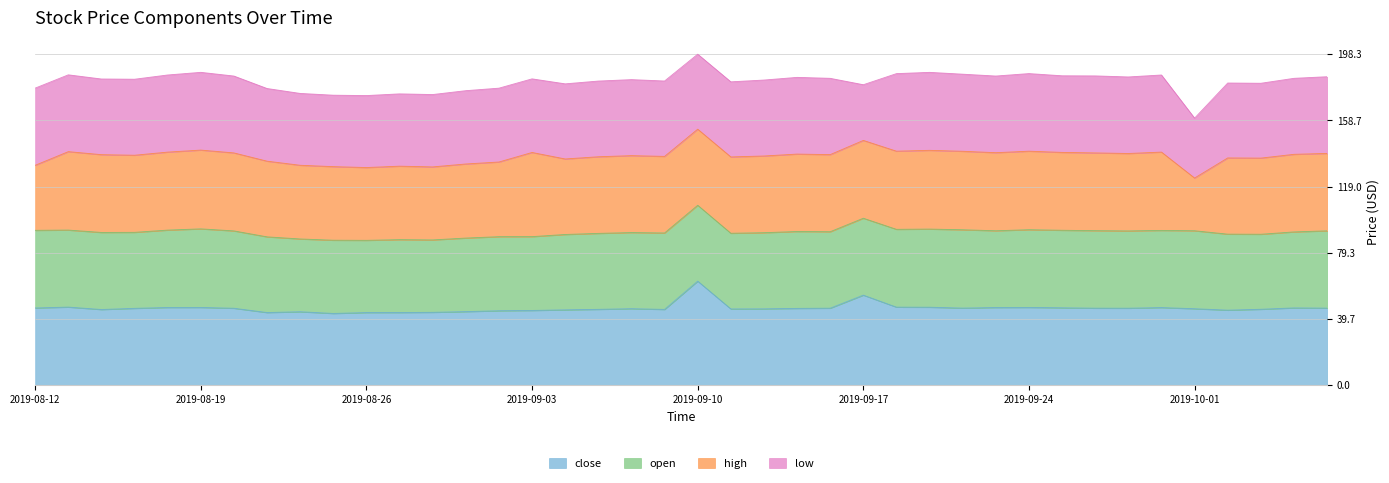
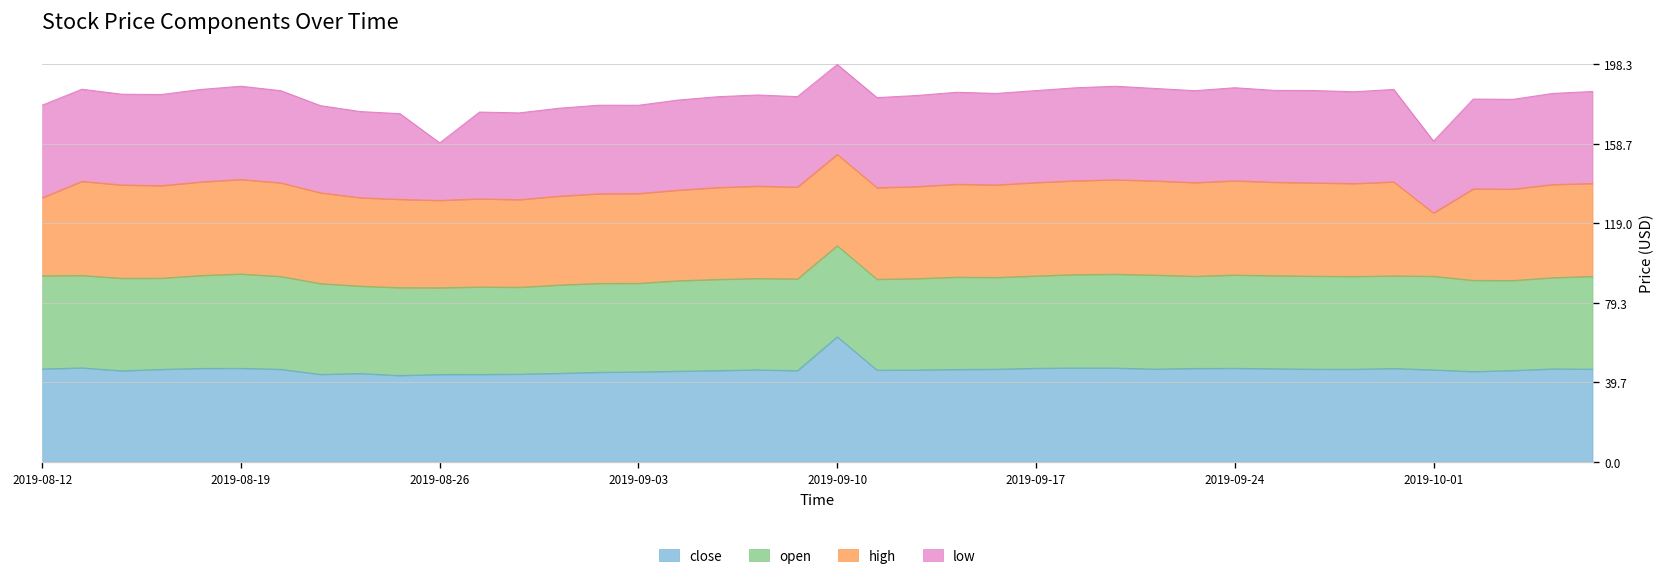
  {
    "close": {
      "2019-08-12": 46,
      "2019-08-19": 47,
      "2019-08-26": 44,
      "2019-09-03": 45,
      "2019-09-10": 62,
-     "2019-09-17": 54,
+     "2019-09-17": 47,
      "2019-09-24": 47,
      "2019-10-01": 46
    },
    "open": {
      "2019-08-12": 47,
      "2019-08-19": 47,
      "2019-08-26": 43,
      "2019-09-03": 44,
      "2019-09-10": 45,
      "2019-09-17": 46,
      "2019-09-24": 47,
      "2019-10-01": 47
    },
    "high": {
      "2019-08-12": 39,
      "2019-08-19": 47,
      "2019-08-26": 44,
-     "2019-09-03": 50,
+     "2019-09-03": 45,
      "2019-09-10": 46,
      "2019-09-17": 47,
      "2019-09-24": 47,
      "2019-10-01": 32
    },
    "low": {
      "2019-08-12": 46,
      "2019-08-19": 47,
-     "2019-08-26": 43,
+     "2019-08-26": 29,
      "2019-09-03": 44,
      "2019-09-10": 45,
-     "2019-09-17": 33,
+     "2019-09-17": 46,
      "2019-09-24": 46,
      "2019-10-01": 36
    }
  }
